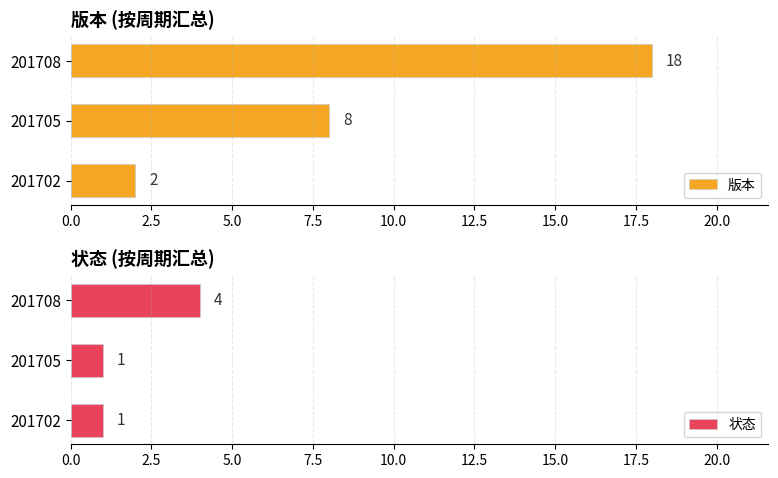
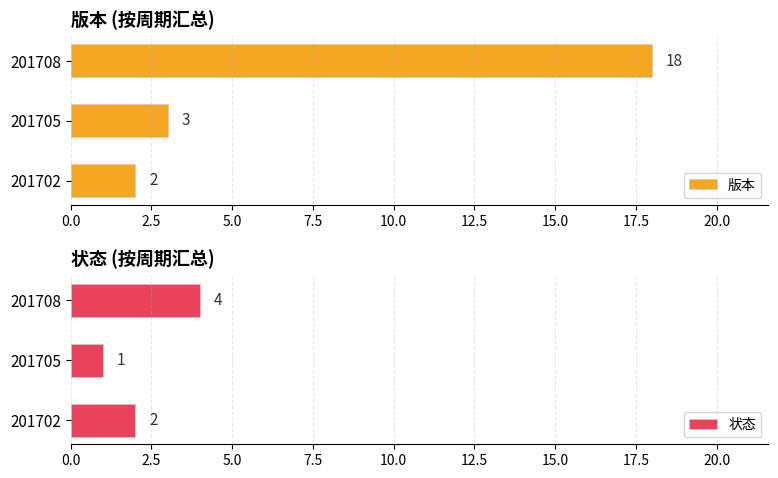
  {
    "版本 (按周期汇总)": {
      "201708": 18,
-     "201705": 8,
+     "201705": 3,
      "201702": 2
    },
    "状态 (按周期汇总)": {
      "201708": 4,
      "201705": 1,
-     "201702": 1
+     "201702": 2
    }
  }
